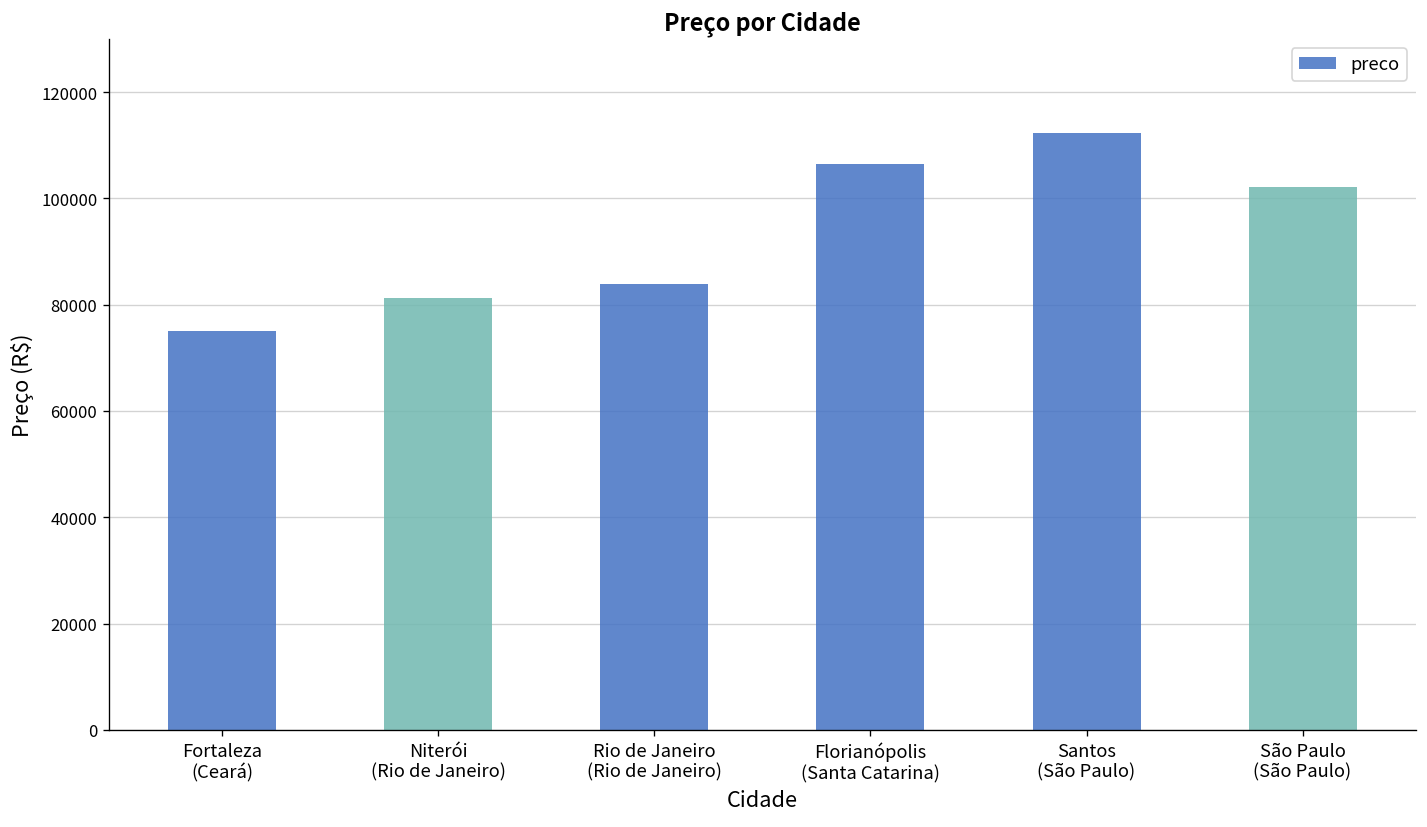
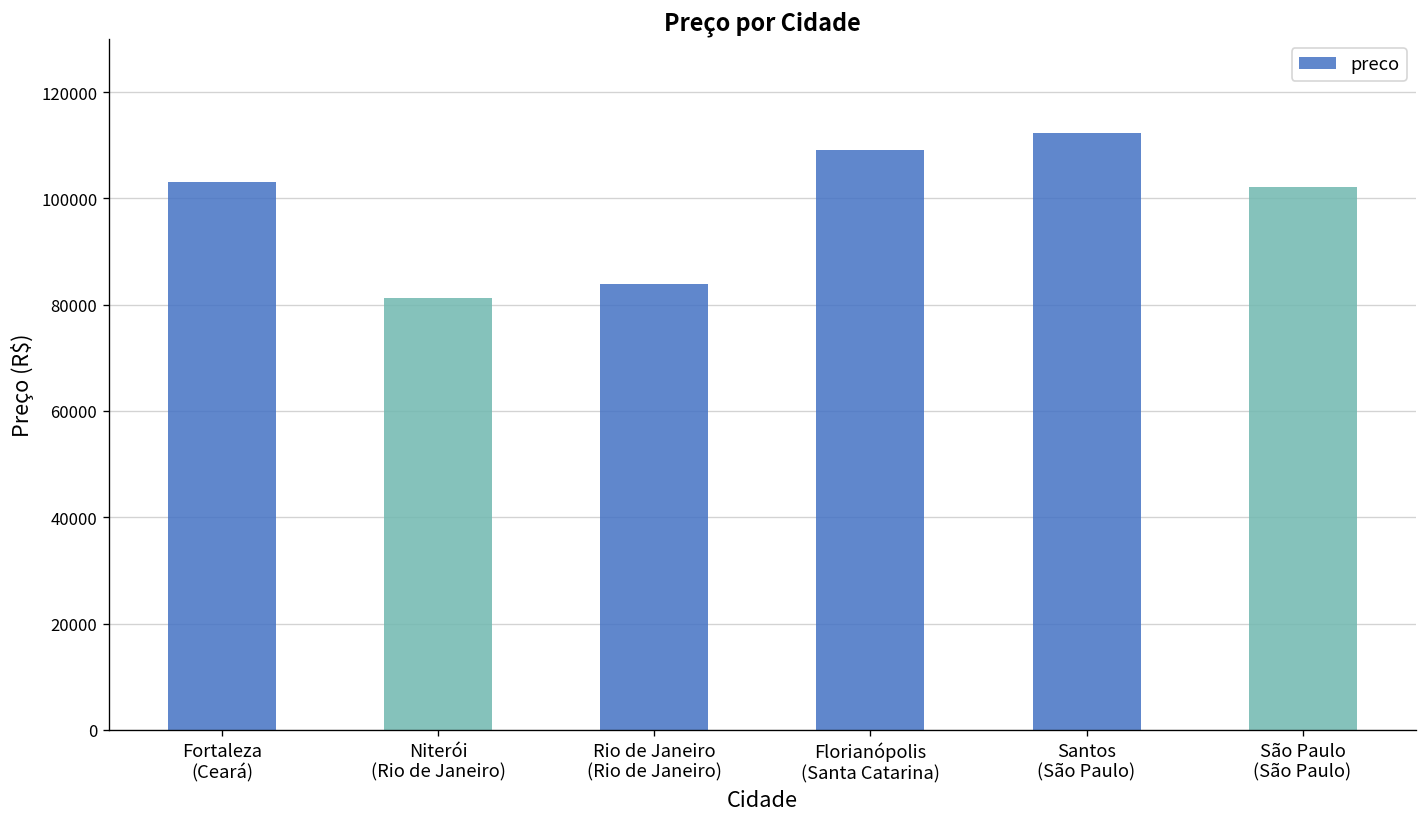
  {
-   "Fortaleza (Ceará)": 75000,
+   "Fortaleza (Ceará)": 103000,
    "Niterói (Rio de Janeiro)": 81000,
    "Rio de Janeiro (Rio de Janeiro)": 84000,
-   "Florianópolis (Santa Catarina)": 106000,
+   "Florianópolis (Santa Catarina)": 109000,
    "Santos (São Paulo)": 112000,
    "São Paulo (São Paulo)": 102000
  }
